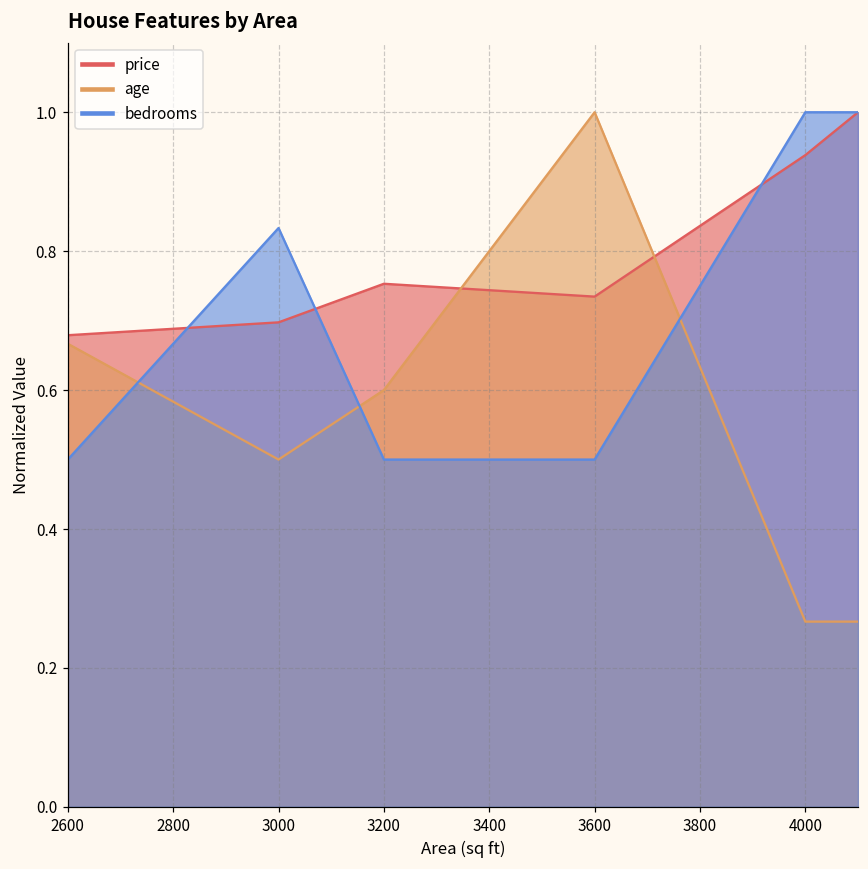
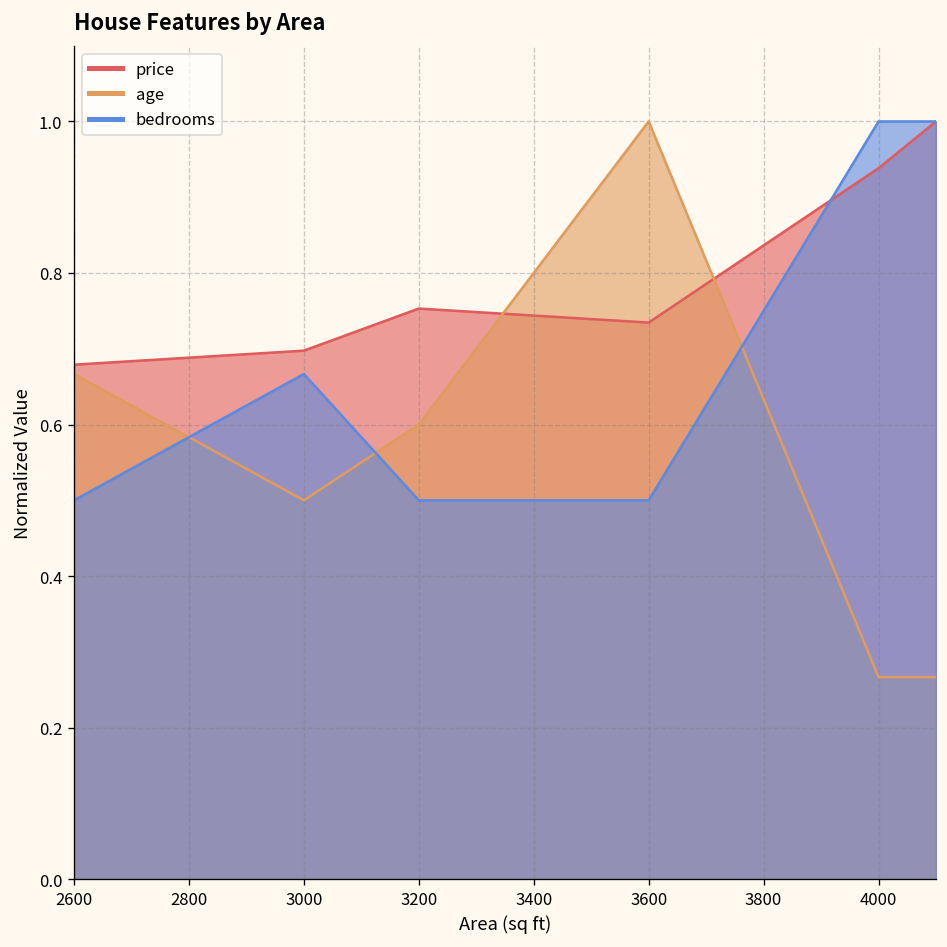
  {
    "bedrooms": {
      "2600": 0.50,
-     "3000": 0.83,
+     "3000": 0.67,
      "3200": 0.50,
      "3600": 0.50,
      "4000": 1.00
    }
  }
